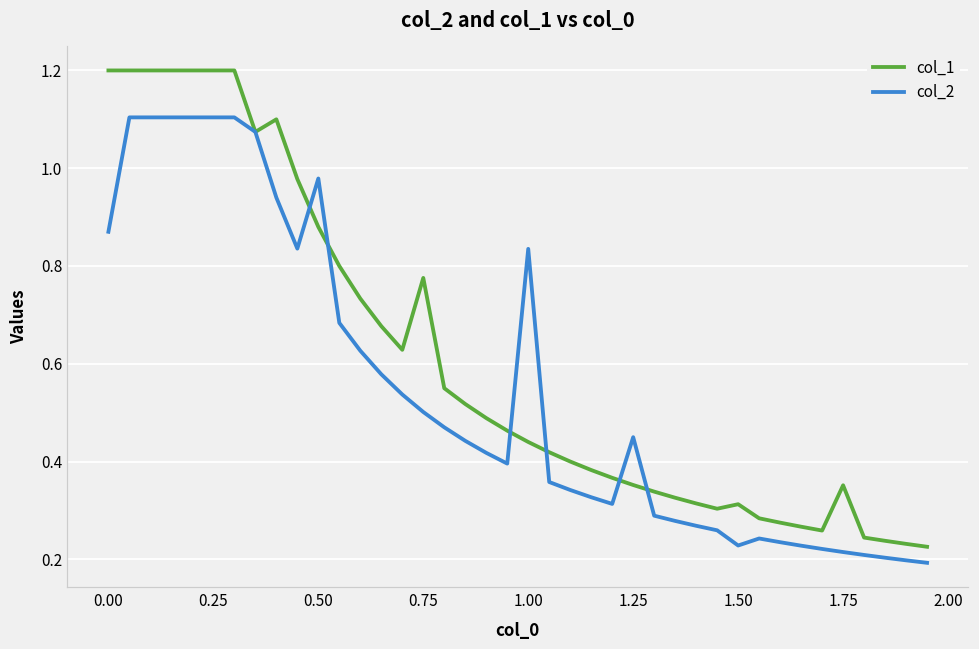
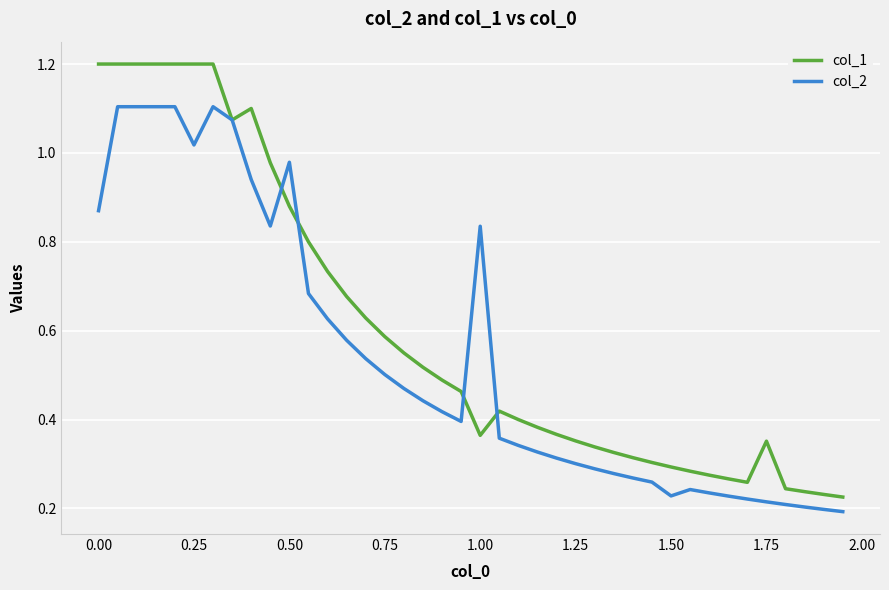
  {
    "col_1": {
      "0.00": 1.20,
      "0.25": 1.20,
      "0.50": 0.88,
-     "0.75": 0.78,
-     "1.00": 0.44,
+     "0.75": 0.59,
+     "1.00": 0.36,
      "1.25": 0.35,
-     "1.50": 0.31,
+     "1.50": 0.29,
      "1.75": 0.35
    },
    "col_2": {
      "0.00": 0.87,
-     "0.25": 1.10,
+     "0.25": 1.02,
      "0.50": 0.98,
      "0.75": 0.50,
      "1.00": 0.84,
-     "1.25": 0.45,
+     "1.25": 0.30,
      "1.50": 0.23,
      "1.75": 0.21
    }
  }
